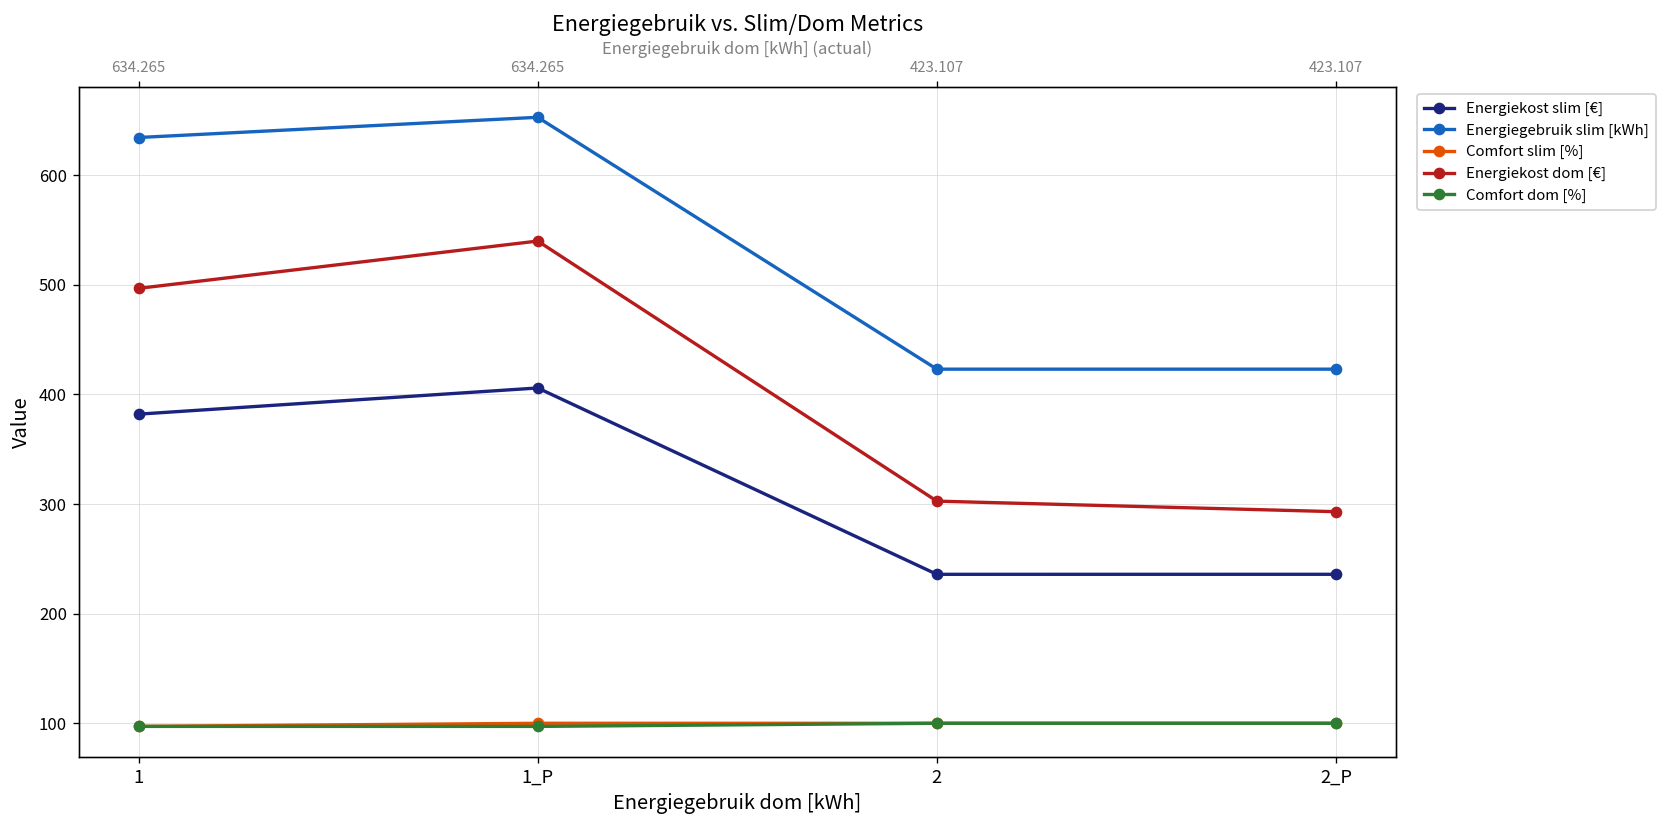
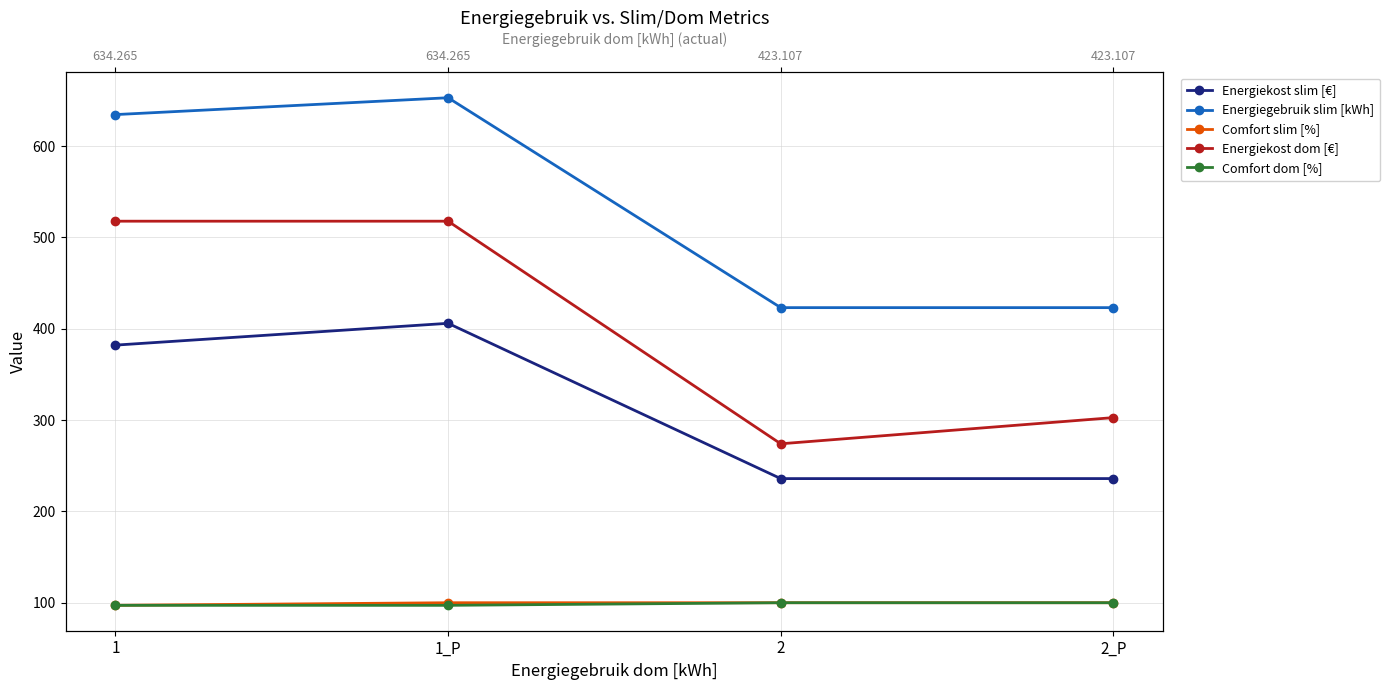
  {
    "Energiekost slim [€]": {
      "1": 380,
      "1_P": 410,
      "2": 240,
      "2_P": 240
    },
    "Energiegebruik slim [kWh]": {
      "1": 630,
      "1_P": 650,
      "2": 420,
      "2_P": 420
    },
    "Comfort slim [%]": {
      "1_P": 100
    },
    "Energiekost dom [€]": {
-     "1": 500,
-     "1_P": 540,
-     "2": 300,
-     "2_P": 290
+     "1": 520,
+     "1_P": 520,
+     "2": 270,
+     "2_P": 300
    },
    "Comfort dom [%]": {
      "1_P": 100
    }
  }
